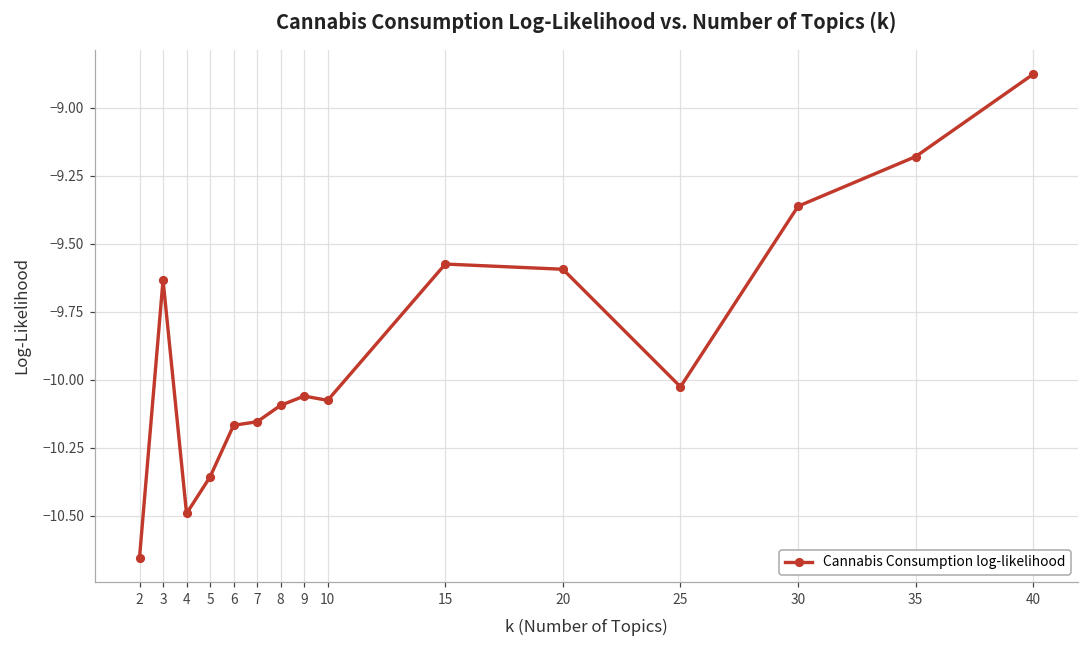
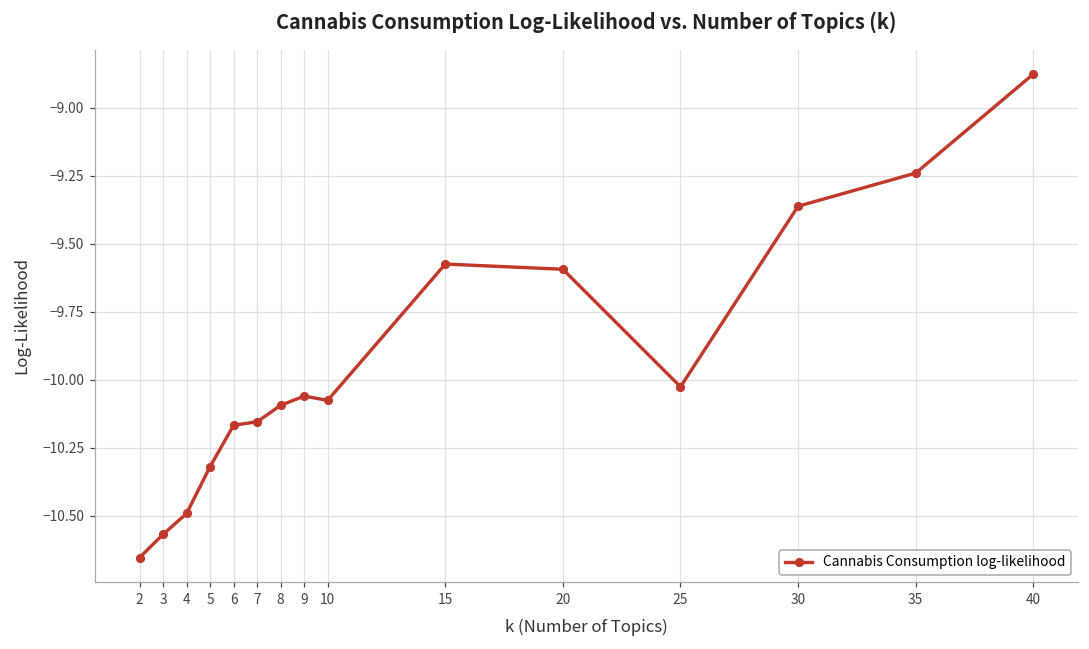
  {
    "2": -10.65,
-   "3": -9.63,
+   "3": -10.57,
    "4": -10.49,
-   "5": -10.36,
+   "5": -10.32,
    "6": -10.17,
    "7": -10.15,
    "8": -10.09,
    "9": -10.06,
    "10": -10.08,
    "15": -9.57,
    "20": -9.59,
    "25": -10.03,
    "30": -9.36,
-   "35": -9.18,
+   "35": -9.24,
    "40": -8.88
  }
